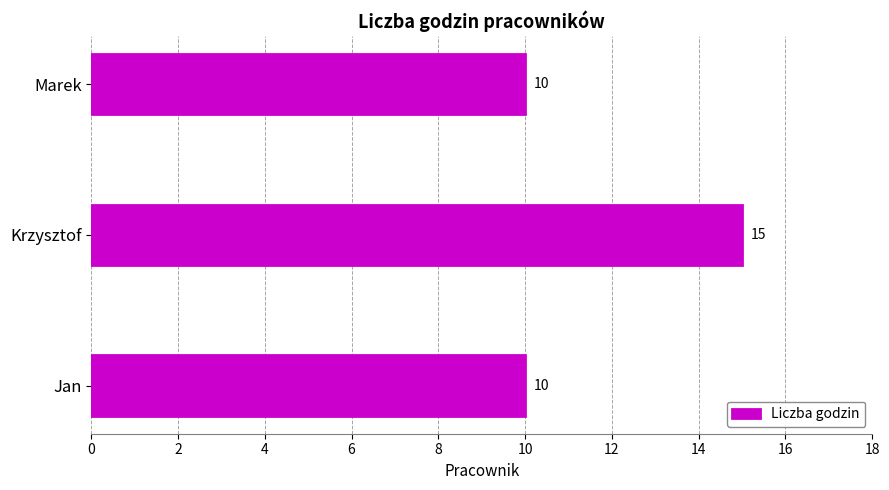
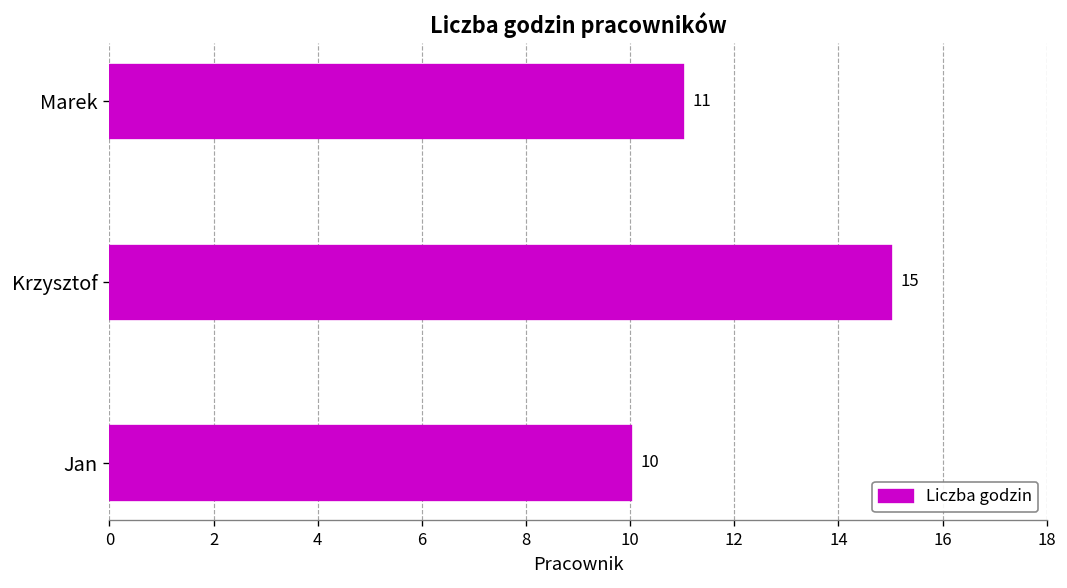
  {
-   "Marek": 10,
+   "Marek": 11,
    "Krzysztof": 15,
    "Jan": 10
  }
